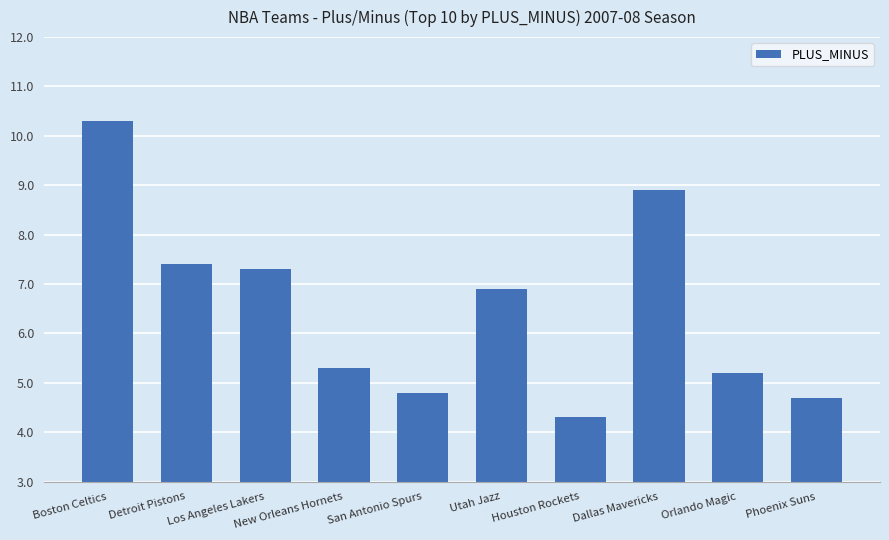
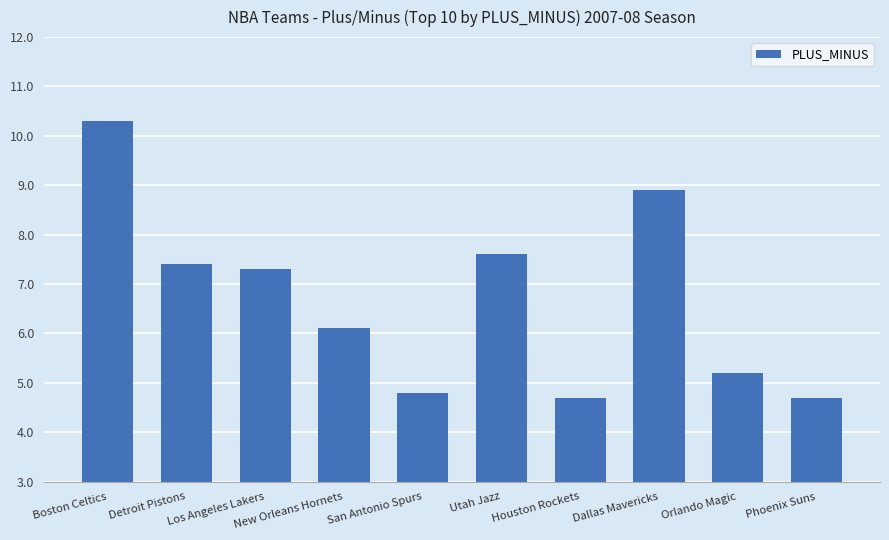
  {
    "Boston Celtics": 10.3,
    "Detroit Pistons": 7.4,
    "Los Angeles Lakers": 7.3,
-   "New Orleans Hornets": 5.3,
+   "New Orleans Hornets": 6.1,
    "San Antonio Spurs": 4.8,
-   "Utah Jazz": 6.9,
-   "Houston Rockets": 4.3,
+   "Utah Jazz": 7.6,
+   "Houston Rockets": 4.7,
    "Dallas Mavericks": 8.9,
    "Orlando Magic": 5.2,
    "Phoenix Suns": 4.7
  }
